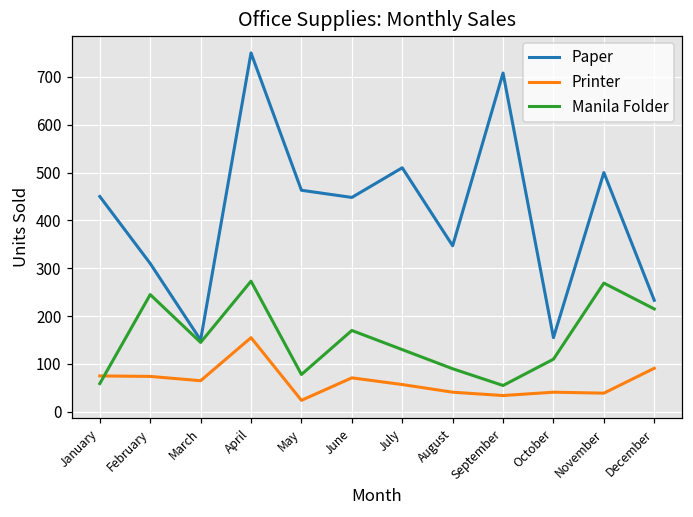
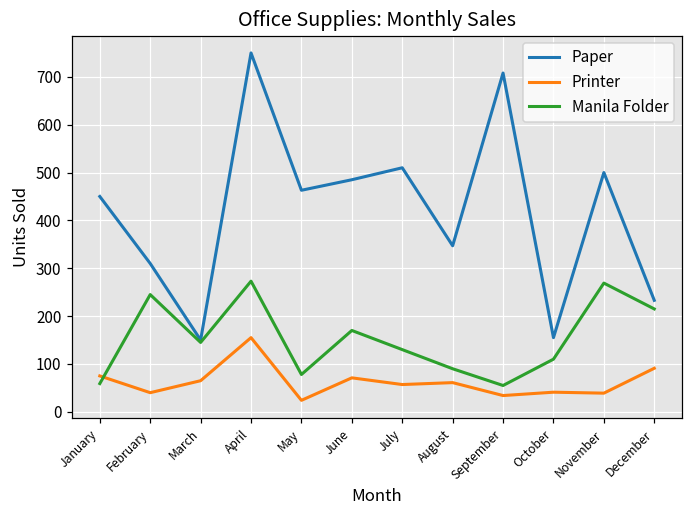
  {
    "Paper": {
      "January": 450,
      "February": 310,
      "April": 750,
      "May": 460,
-     "June": 450,
+     "June": 490,
      "July": 510,
      "August": 350,
      "September": 710,
      "October": 160,
      "November": 500,
      "December": 230
    },
    "Printer": {
      "January": 80,
-     "February": 70,
+     "February": 40,
      "March": 70,
      "April": 160,
      "May": 20,
      "June": 70,
      "July": 60,
-     "August": 40,
+     "August": 60,
      "September": 30,
      "October": 40,
      "November": 40,
      "December": 90
    },
    "Manila Folder": {
      "January": 60,
      "February": 250,
      "April": 270,
      "May": 80,
      "June": 170,
      "July": 130,
      "August": 90,
      "September": 60,
      "October": 110,
      "November": 270,
      "December": 220
    }
  }
